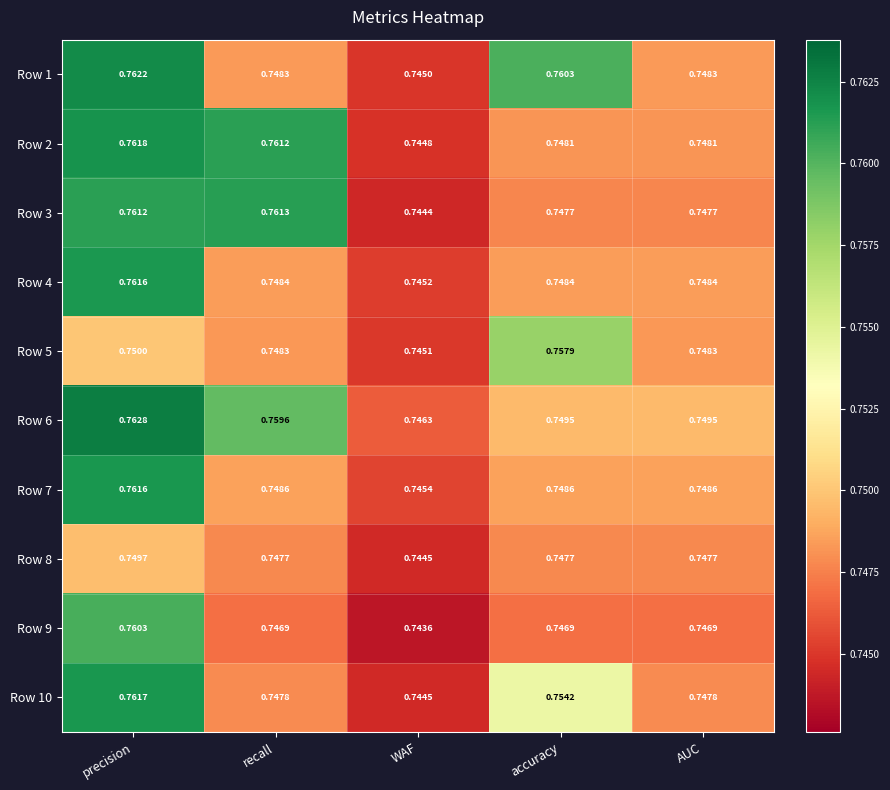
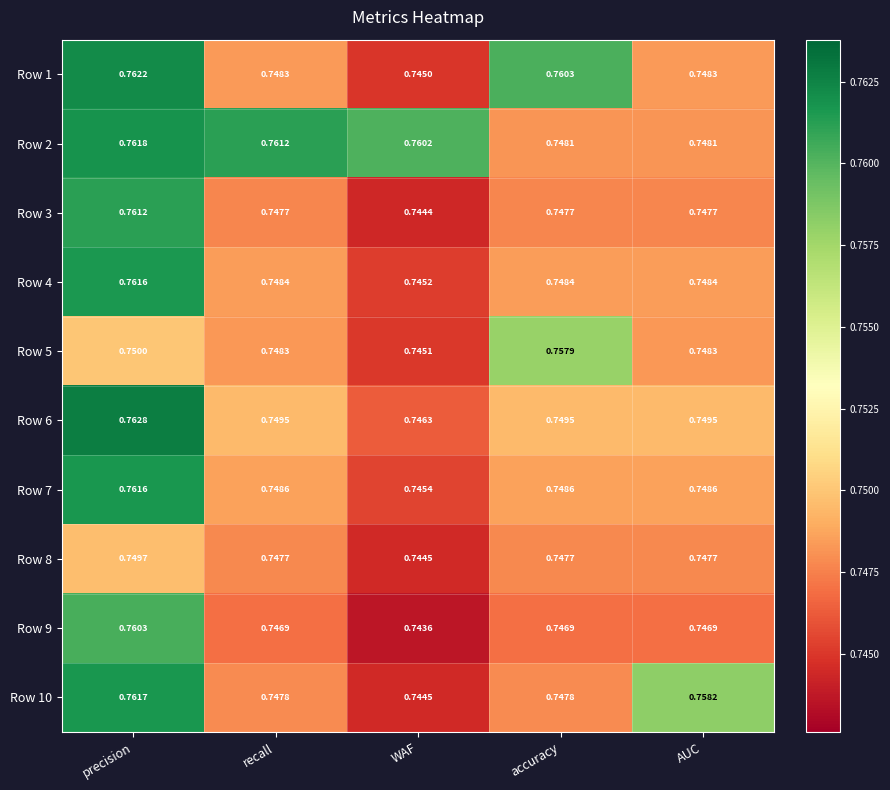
  {
    "Row 1": {
      "precision": 0.7622,
      "recall": 0.7483,
      "WAF": 0.7450,
      "accuracy": 0.7603,
      "AUC": 0.7483
    },
    "Row 2": {
      "precision": 0.7618,
      "recall": 0.7612,
-     "WAF": 0.7448,
+     "WAF": 0.7602,
      "accuracy": 0.7481,
      "AUC": 0.7481
    },
    "Row 3": {
      "precision": 0.7612,
-     "recall": 0.7613,
+     "recall": 0.7477,
      "WAF": 0.7444,
      "accuracy": 0.7477,
      "AUC": 0.7477
    },
    "Row 4": {
      "precision": 0.7616,
      "recall": 0.7484,
      "WAF": 0.7452,
      "accuracy": 0.7484,
      "AUC": 0.7484
    },
    "Row 5": {
      "precision": 0.7500,
      "recall": 0.7483,
      "WAF": 0.7451,
      "accuracy": 0.7579,
      "AUC": 0.7483
    },
    "Row 6": {
      "precision": 0.7628,
-     "recall": 0.7596,
+     "recall": 0.7495,
      "WAF": 0.7463,
      "accuracy": 0.7495,
      "AUC": 0.7495
    },
    "Row 7": {
      "precision": 0.7616,
      "recall": 0.7486,
      "WAF": 0.7454,
      "accuracy": 0.7486,
      "AUC": 0.7486
    },
    "Row 8": {
      "precision": 0.7497,
      "recall": 0.7477,
      "WAF": 0.7445,
      "accuracy": 0.7477,
      "AUC": 0.7477
    },
    "Row 9": {
      "precision": 0.7603,
      "recall": 0.7469,
      "WAF": 0.7436,
      "accuracy": 0.7469,
      "AUC": 0.7469
    },
    "Row 10": {
      "precision": 0.7617,
      "recall": 0.7478,
      "WAF": 0.7445,
-     "accuracy": 0.7542,
-     "AUC": 0.7478
+     "accuracy": 0.7478,
+     "AUC": 0.7582
    }
  }
